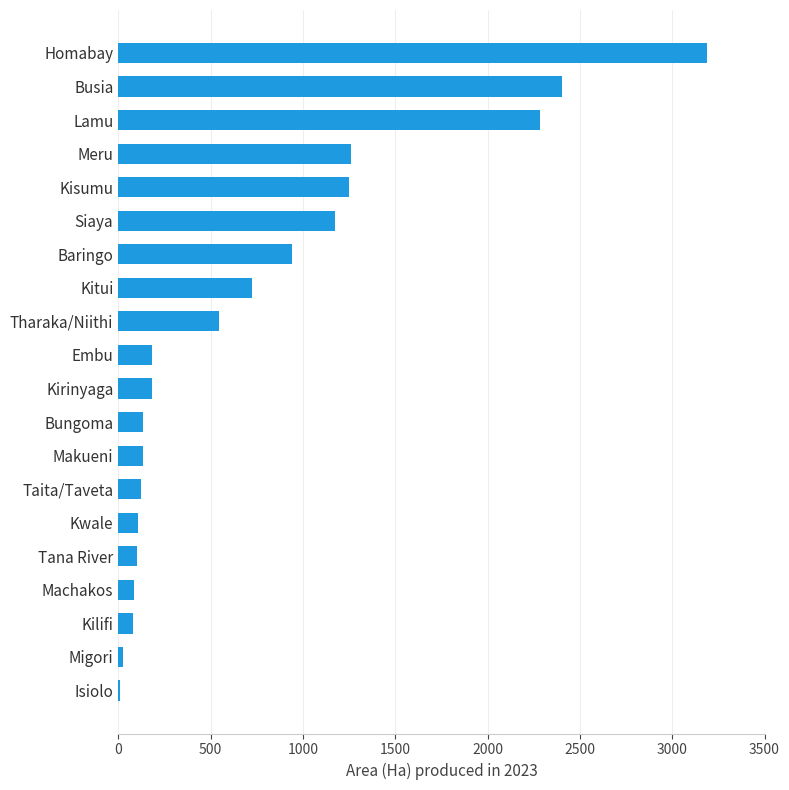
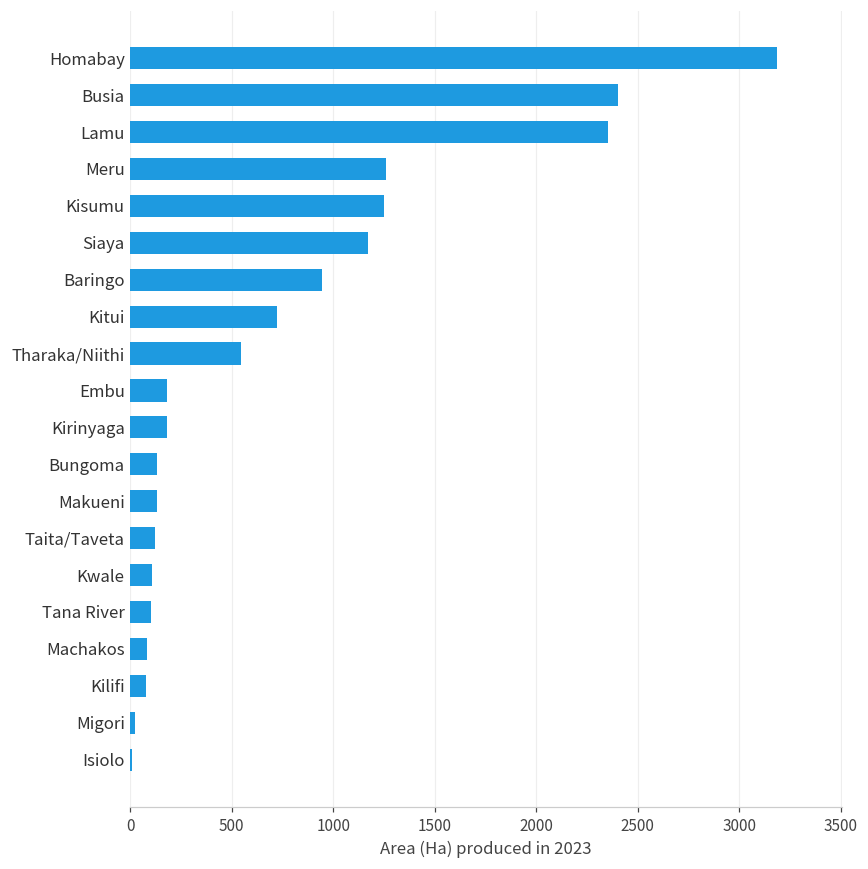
  {
    "Homabay": 3190,
    "Busia": 2400,
-   "Lamu": 2280,
+   "Lamu": 2350,
    "Meru": 1260,
    "Kisumu": 1250,
    "Siaya": 1170,
    "Baringo": 940,
    "Kitui": 720,
    "Tharaka/Niithi": 550,
    "Embu": 180,
    "Kirinyaga": 180,
    "Bungoma": 130,
    "Makueni": 130,
    "Taita/Taveta": 120,
    "Kwale": 110,
    "Tana River": 100,
    "Machakos": 90,
    "Kilifi": 80,
    "Migori": 20
  }
